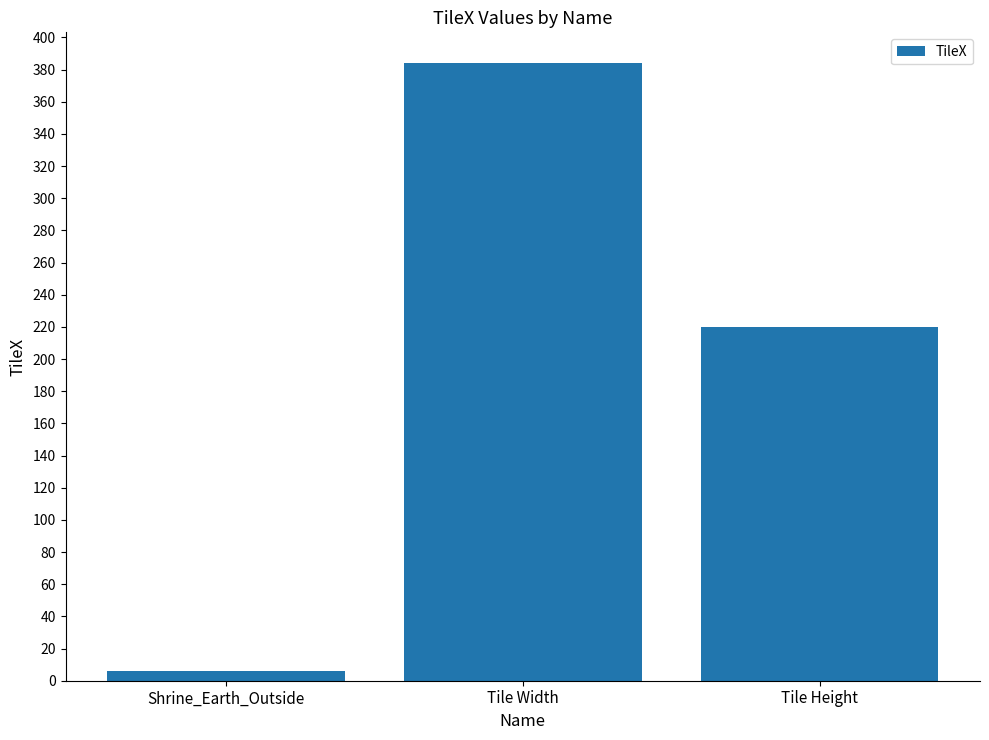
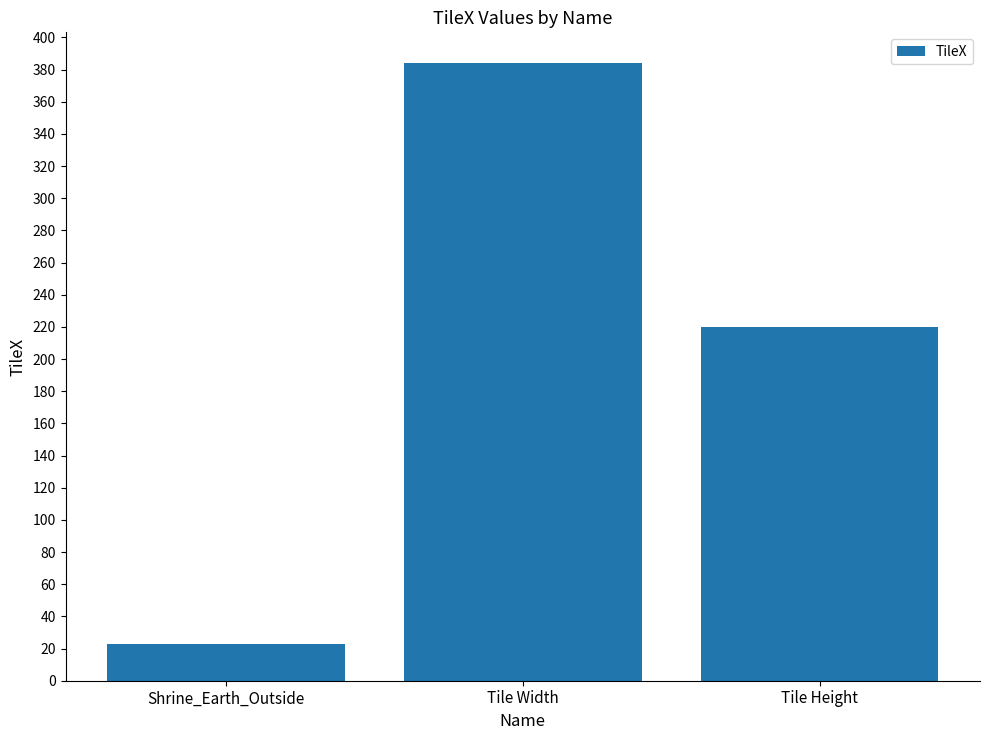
  {
-   "Shrine_Earth_Outside": 6,
+   "Shrine_Earth_Outside": 23,
    "Tile Width": 384,
    "Tile Height": 220
  }
